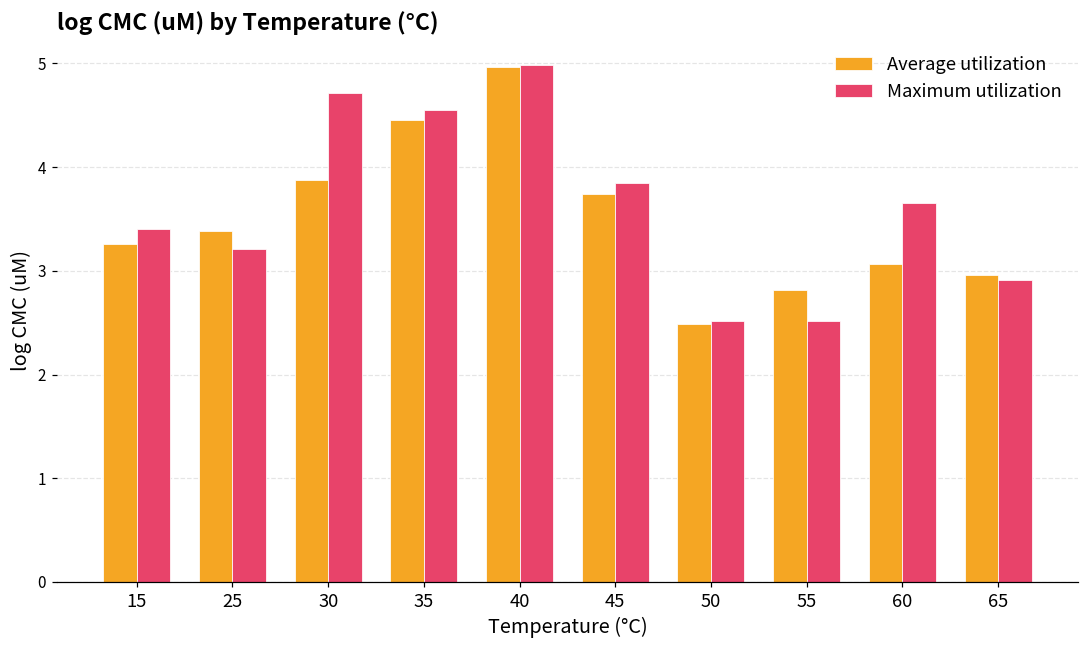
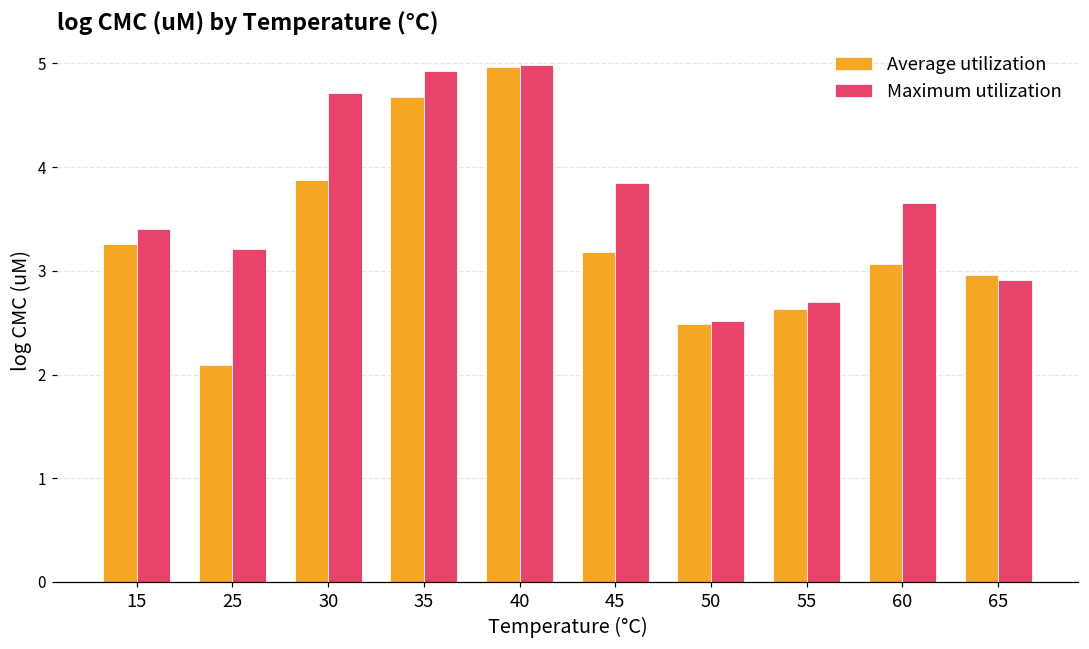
  {
    "Average utilization": {
      "15": 3.3,
-     "25": 3.4,
+     "25": 2.1,
      "30": 3.9,
-     "35": 4.5,
+     "35": 4.7,
      "40": 5.0,
-     "45": 3.7,
+     "45": 3.2,
      "50": 2.5,
-     "55": 2.8,
+     "55": 2.6,
      "60": 3.1,
      "65": 3.0
    },
    "Maximum utilization": {
      "15": 3.4,
      "25": 3.2,
      "30": 4.7,
-     "35": 4.5,
+     "35": 4.9,
      "40": 5.0,
      "45": 3.9,
      "50": 2.5,
-     "55": 2.5,
+     "55": 2.7,
      "60": 3.7,
      "65": 2.9
    }
  }
